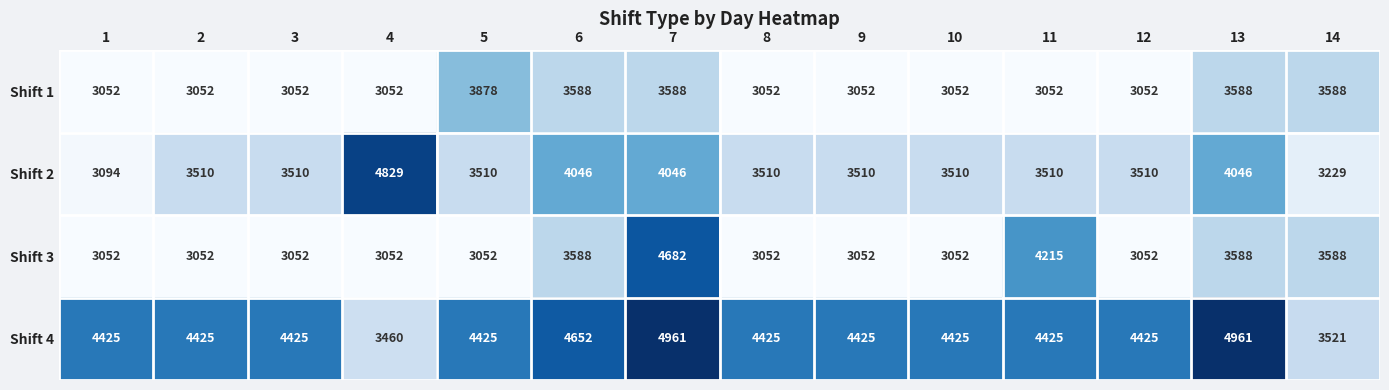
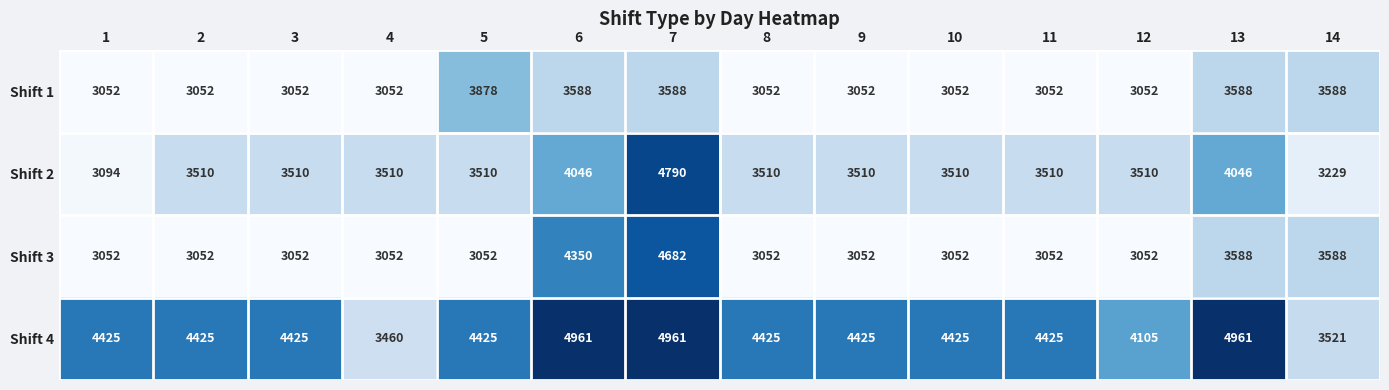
  {
    "Shift 1": {
      "1": 3052,
      "2": 3052,
      "3": 3052,
      "4": 3052,
      "5": 3878,
      "6": 3588,
      "7": 3588,
      "8": 3052,
      "9": 3052,
      "10": 3052,
      "11": 3052,
      "12": 3052,
      "13": 3588,
      "14": 3588
    },
    "Shift 2": {
      "1": 3094,
      "2": 3510,
      "3": 3510,
-     "4": 4829,
+     "4": 3510,
      "5": 3510,
      "6": 4046,
-     "7": 4046,
+     "7": 4790,
      "8": 3510,
      "9": 3510,
      "10": 3510,
      "11": 3510,
      "12": 3510,
      "13": 4046,
      "14": 3229
    },
    "Shift 3": {
      "1": 3052,
      "2": 3052,
      "3": 3052,
      "4": 3052,
      "5": 3052,
-     "6": 3588,
+     "6": 4350,
      "7": 4682,
      "8": 3052,
      "9": 3052,
      "10": 3052,
-     "11": 4215,
+     "11": 3052,
      "12": 3052,
      "13": 3588,
      "14": 3588
    },
    "Shift 4": {
      "1": 4425,
      "2": 4425,
      "3": 4425,
      "4": 3460,
      "5": 4425,
-     "6": 4652,
+     "6": 4961,
      "7": 4961,
      "8": 4425,
      "9": 4425,
      "10": 4425,
      "11": 4425,
-     "12": 4425,
+     "12": 4105,
      "13": 4961,
      "14": 3521
    }
  }
